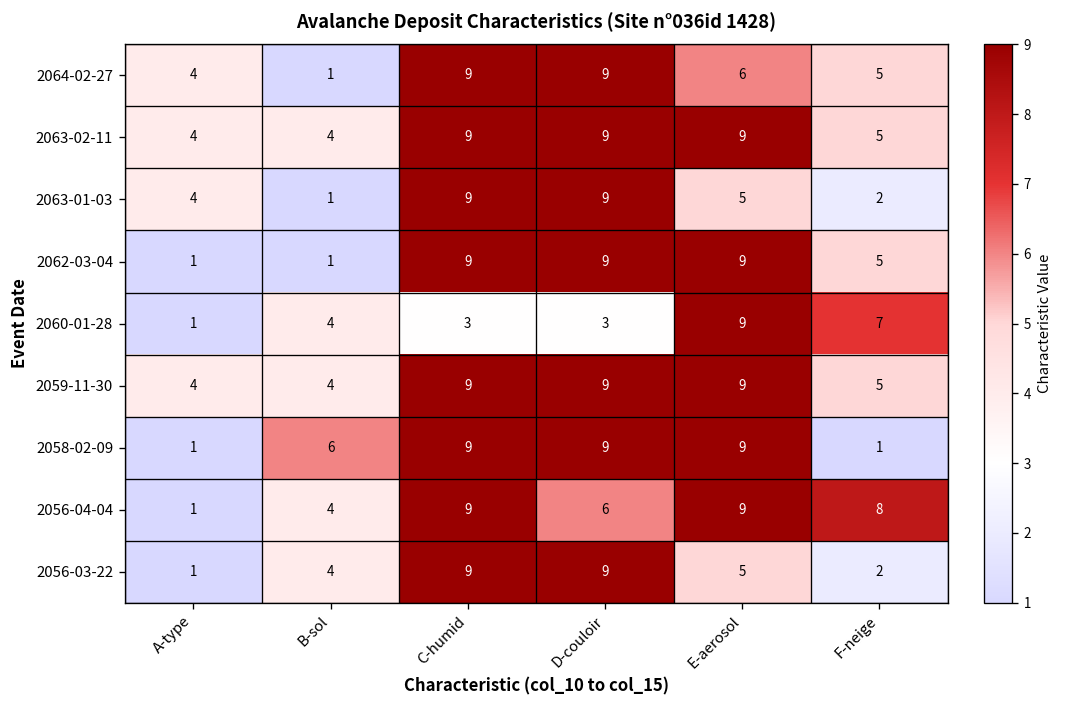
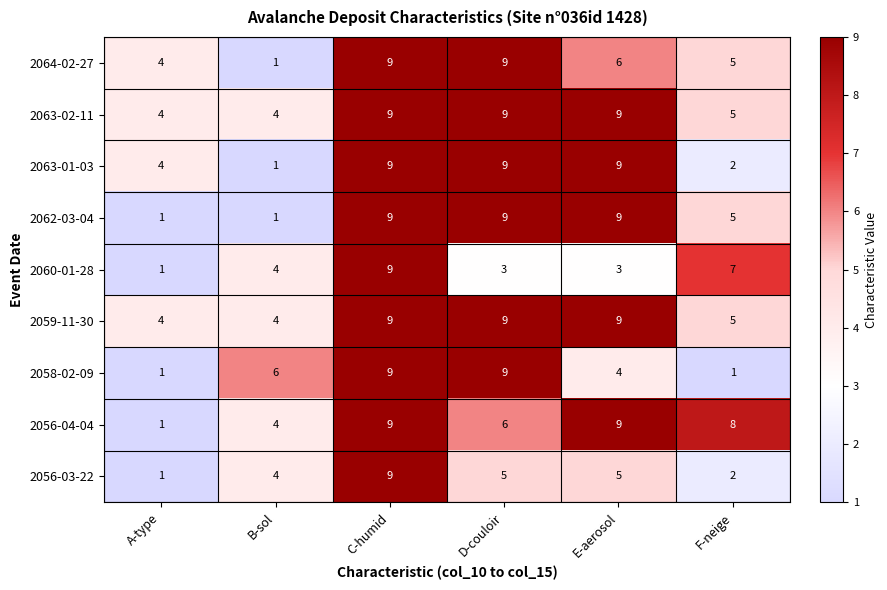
  {
    "2064-02-27": {
      "A-type": 4,
      "B-sol": 1,
      "C-humid": 9,
      "D-couloir": 9,
      "E-aerosol": 6,
      "F-neige": 5
    },
    "2063-02-11": {
      "A-type": 4,
      "B-sol": 4,
      "C-humid": 9,
      "D-couloir": 9,
      "E-aerosol": 9,
      "F-neige": 5
    },
    "2063-01-03": {
      "A-type": 4,
      "B-sol": 1,
      "C-humid": 9,
      "D-couloir": 9,
-     "E-aerosol": 5,
+     "E-aerosol": 9,
      "F-neige": 2
    },
    "2062-03-04": {
      "A-type": 1,
      "B-sol": 1,
      "C-humid": 9,
      "D-couloir": 9,
      "E-aerosol": 9,
      "F-neige": 5
    },
    "2060-01-28": {
      "A-type": 1,
      "B-sol": 4,
-     "C-humid": 3,
+     "C-humid": 9,
      "D-couloir": 3,
-     "E-aerosol": 9,
+     "E-aerosol": 3,
      "F-neige": 7
    },
    "2059-11-30": {
      "A-type": 4,
      "B-sol": 4,
      "C-humid": 9,
      "D-couloir": 9,
      "E-aerosol": 9,
      "F-neige": 5
    },
    "2058-02-09": {
      "A-type": 1,
      "B-sol": 6,
      "C-humid": 9,
      "D-couloir": 9,
-     "E-aerosol": 9,
+     "E-aerosol": 4,
      "F-neige": 1
    },
    "2056-04-04": {
      "A-type": 1,
      "B-sol": 4,
      "C-humid": 9,
      "D-couloir": 6,
      "E-aerosol": 9,
      "F-neige": 8
    },
    "2056-03-22": {
      "A-type": 1,
      "B-sol": 4,
      "C-humid": 9,
-     "D-couloir": 9,
+     "D-couloir": 5,
      "E-aerosol": 5,
      "F-neige": 2
    }
  }
